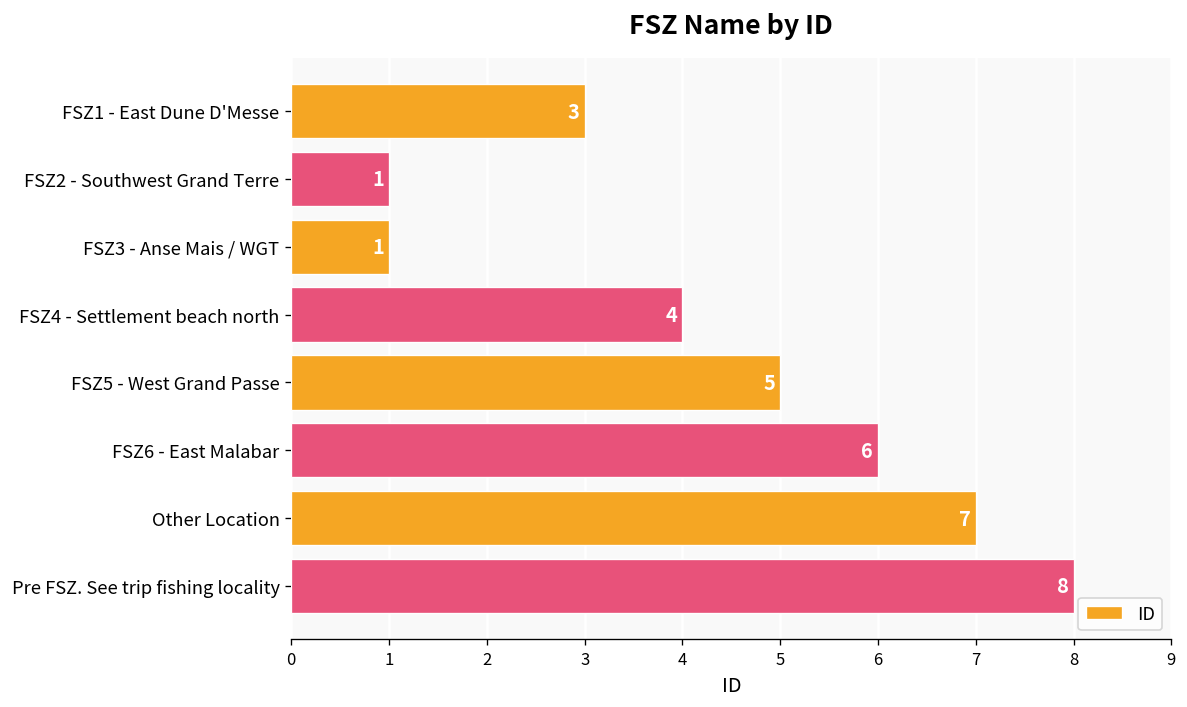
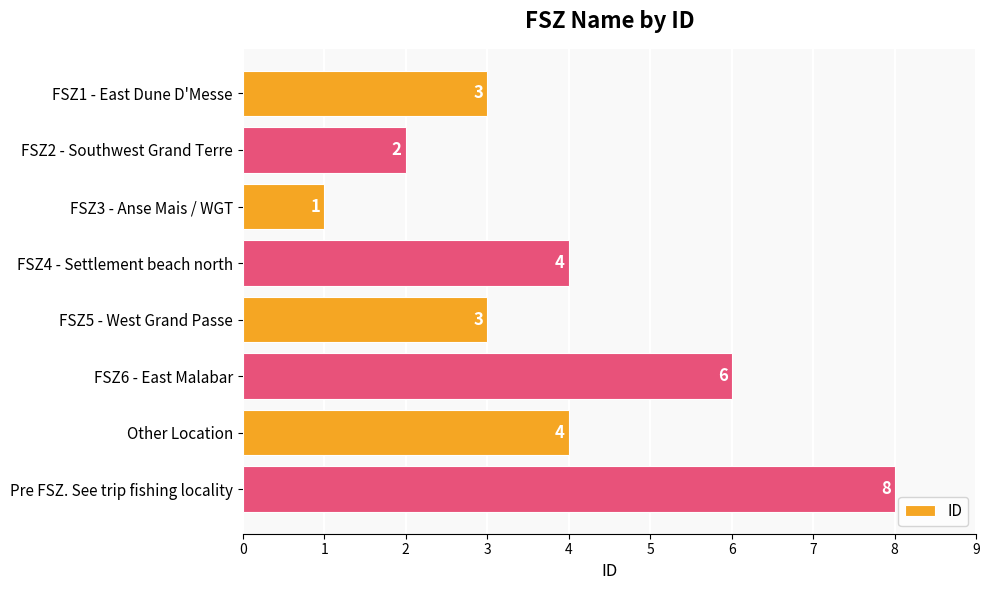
  {
    "FSZ1 - East Dune D'Messe": 3,
-   "FSZ2 - Southwest Grand Terre": 1,
+   "FSZ2 - Southwest Grand Terre": 2,
    "FSZ3 - Anse Mais / WGT": 1,
    "FSZ4 - Settlement beach north": 4,
-   "FSZ5 - West Grand Passe": 5,
+   "FSZ5 - West Grand Passe": 3,
    "FSZ6 - East Malabar": 6,
-   "Other Location": 7,
+   "Other Location": 4,
    "Pre FSZ. See trip fishing locality": 8
  }
